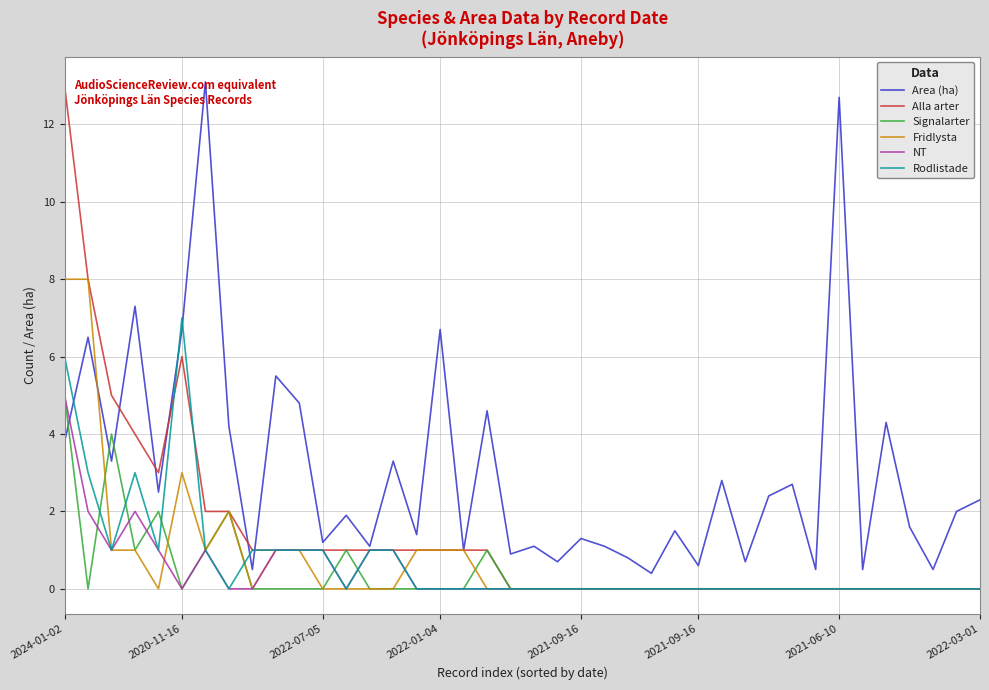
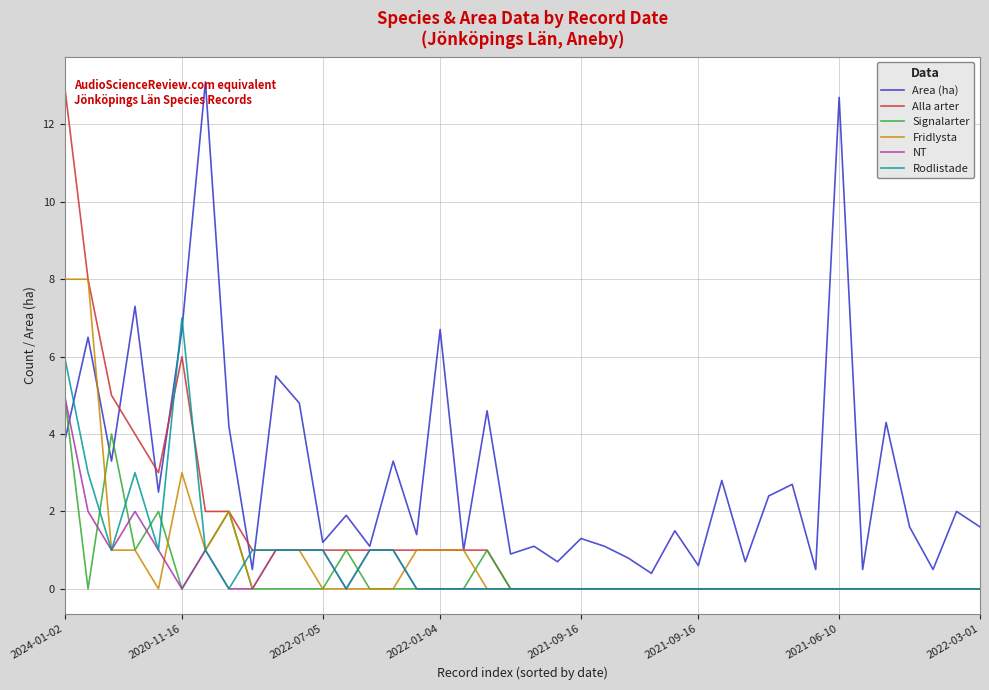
  {
    "Area (ha)": {
      "2020-11-16": 6.7,
      "2021-06-10": 12.7,
-     "2022-03-01": 2.3
+     "2022-03-01": 1.6
    },
    "Alla arter": {
      "2020-11-16": 6.0
    },
    "Fridlysta": {
      "2020-11-16": 3.0
    },
    "Rodlistade": {
      "2020-11-16": 7.0
    }
  }
